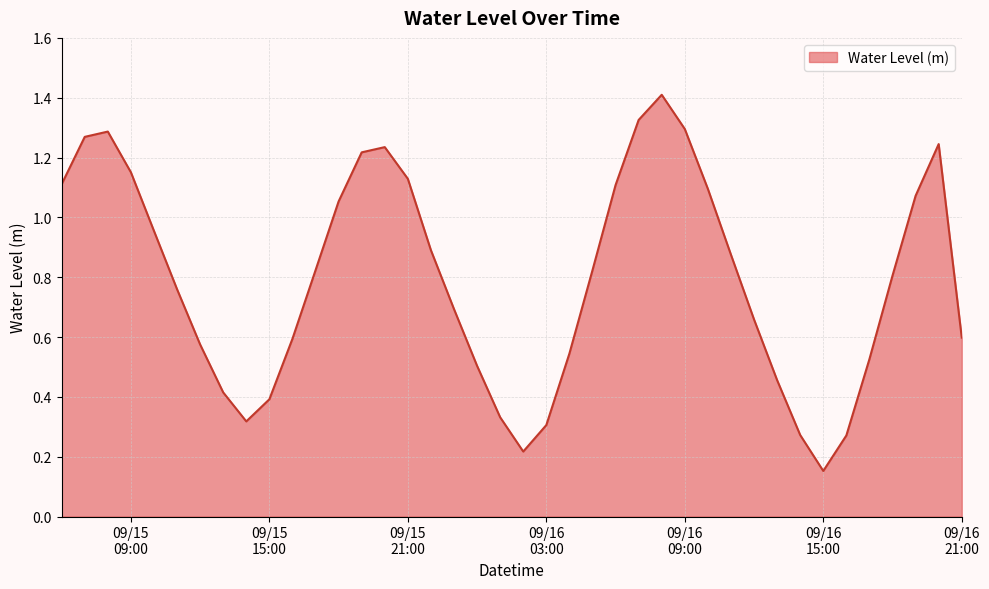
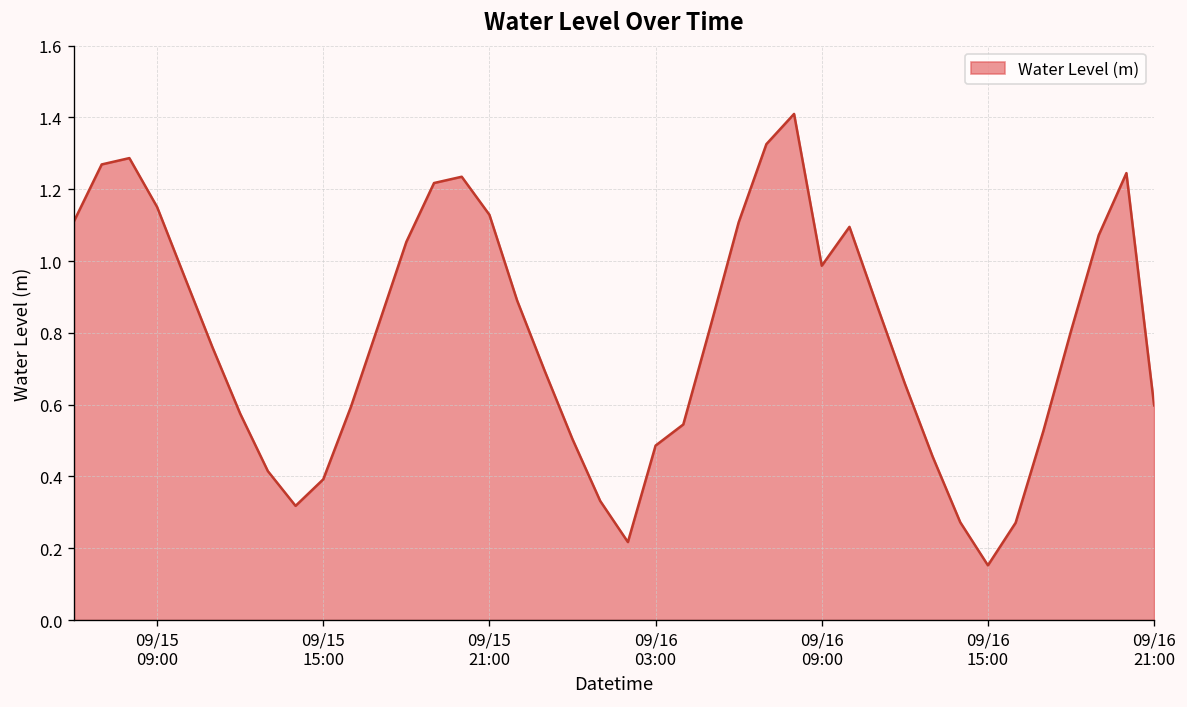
  {
    "09/15 09:00": 1.15,
    "09/15 15:00": 0.39,
    "09/15 21:00": 1.13,
-   "09/16 03:00": 0.31,
-   "09/16 09:00": 1.30,
+   "09/16 03:00": 0.49,
+   "09/16 09:00": 0.99,
    "09/16 15:00": 0.15,
    "09/16 21:00": 0.60
  }
